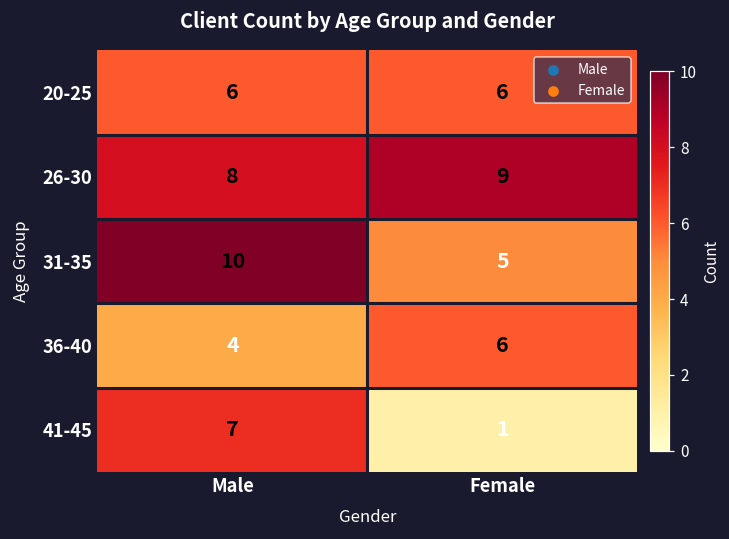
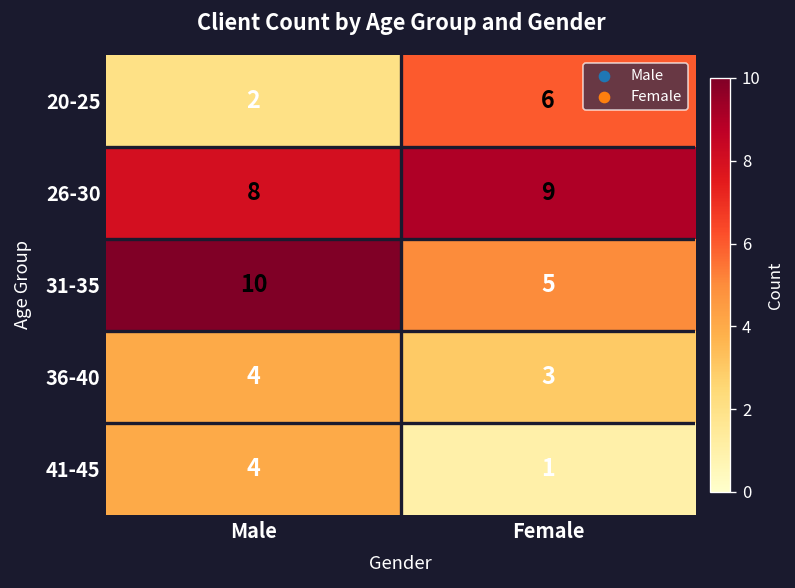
  {
    "20-25": {
-     "Male": 6,
+     "Male": 2,
      "Female": 6
    },
    "26-30": {
      "Male": 8,
      "Female": 9
    },
    "31-35": {
      "Male": 10,
      "Female": 5
    },
    "36-40": {
      "Male": 4,
-     "Female": 6
+     "Female": 3
    },
    "41-45": {
-     "Male": 7,
+     "Male": 4,
      "Female": 1
    }
  }
